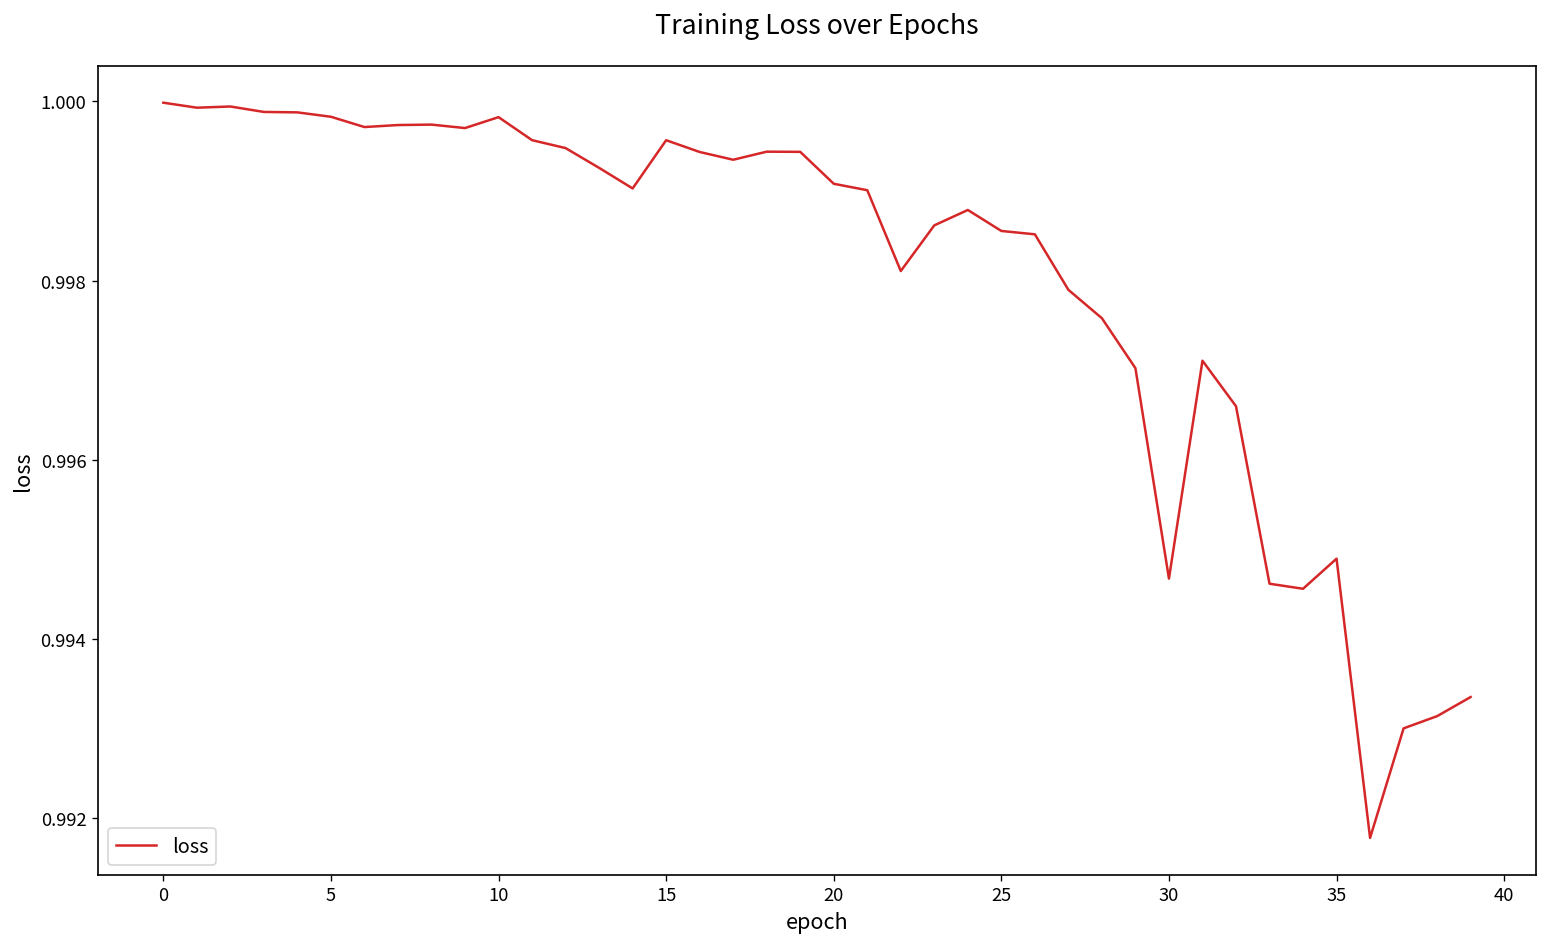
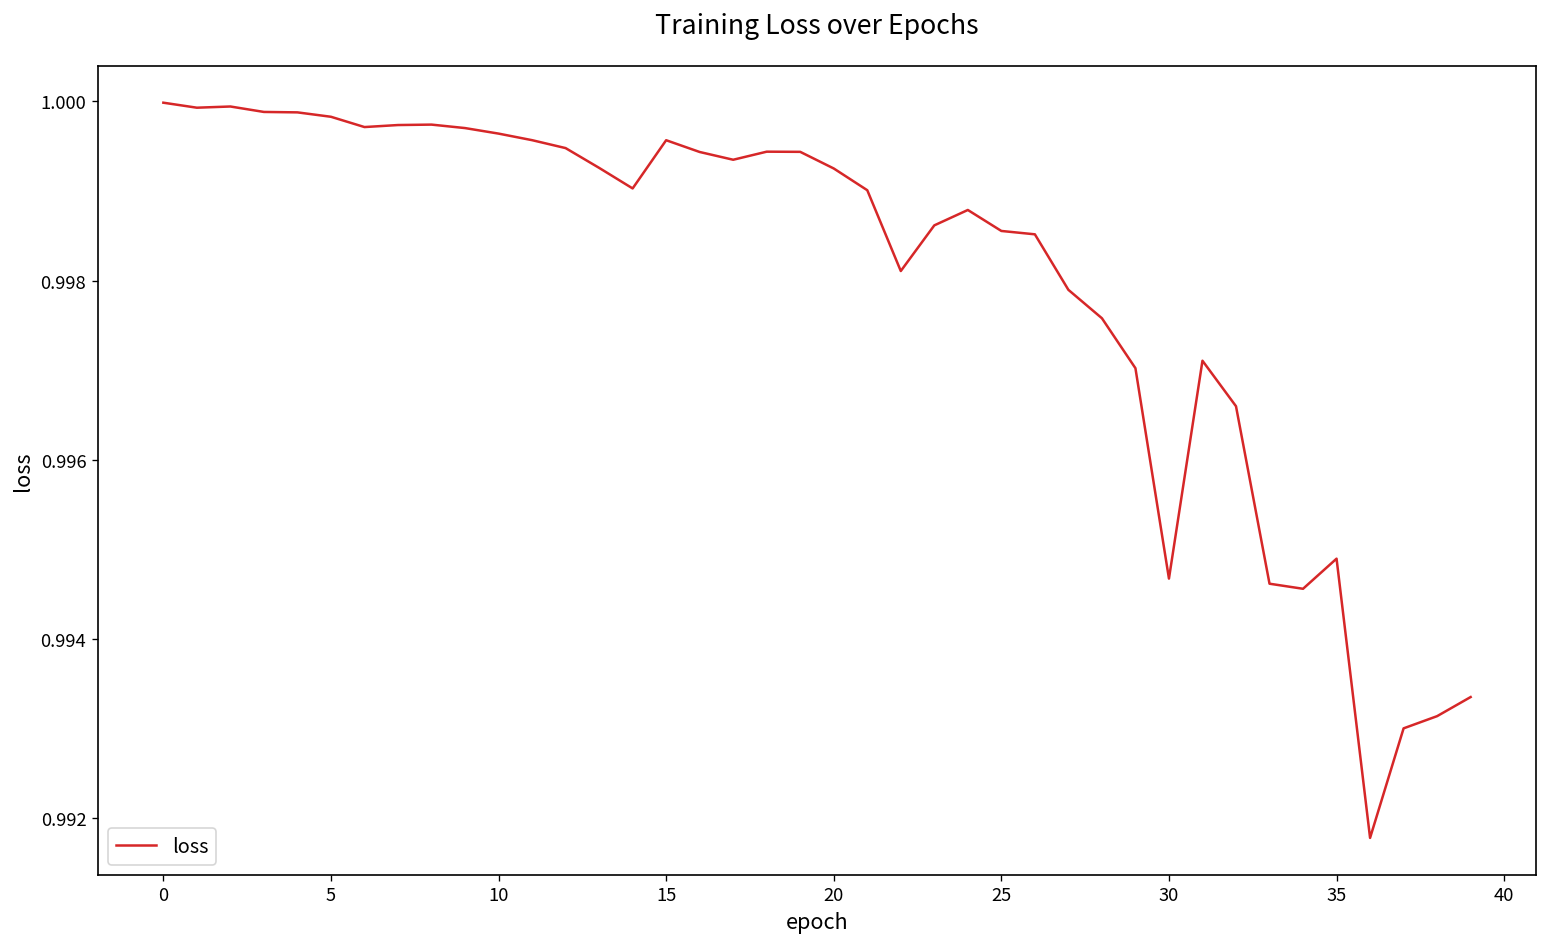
  {
    "0": 1.0000,
    "5": 0.9998,
-   "10": 0.9998,
+   "10": 0.9996,
    "15": 0.9996,
-   "20": 0.9991,
+   "20": 0.9993,
    "25": 0.9986,
    "30": 0.9947,
    "35": 0.9949
  }
